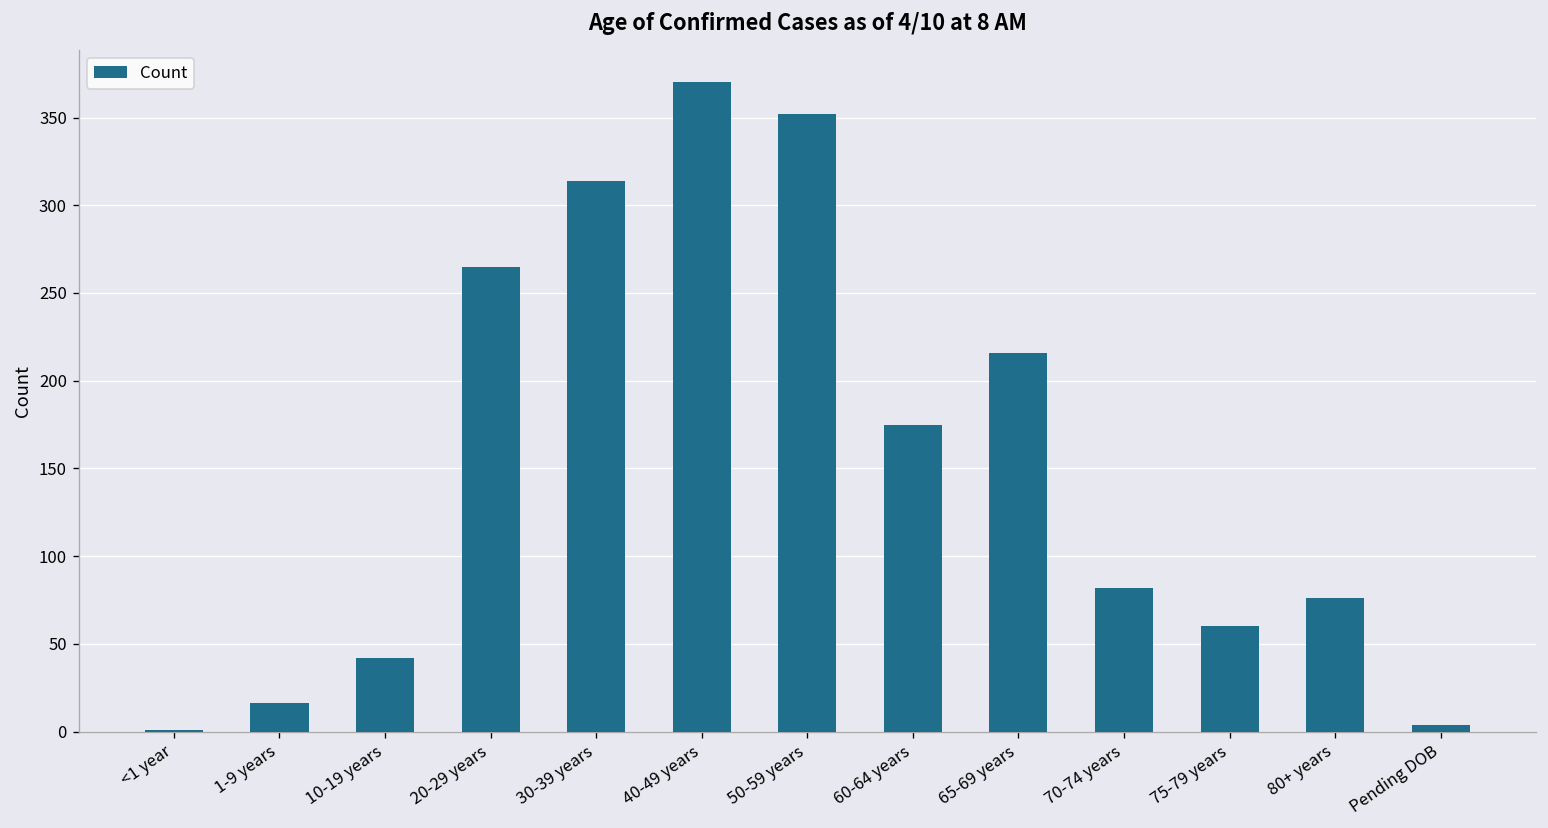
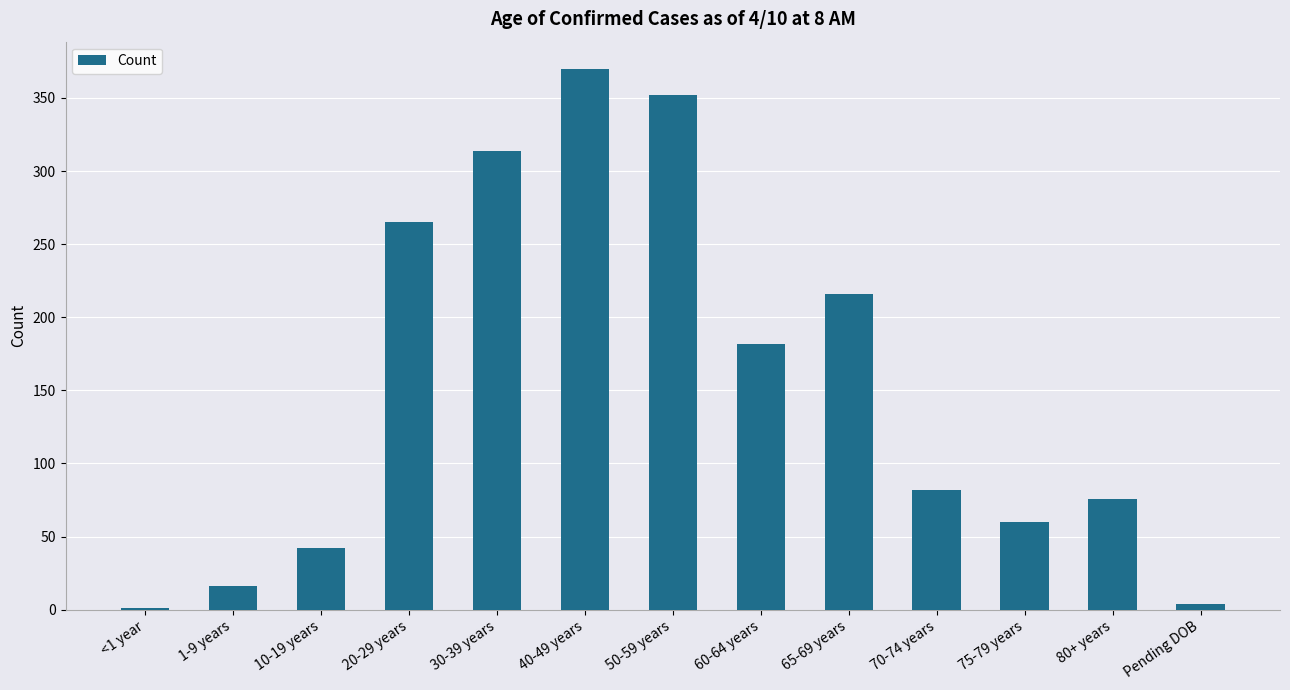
  {
    "1-9 years": 16,
    "10-19 years": 42,
    "20-29 years": 265,
    "30-39 years": 314,
    "40-49 years": 370,
    "50-59 years": 352,
-   "60-64 years": 175,
+   "60-64 years": 182,
    "65-69 years": 216,
    "70-74 years": 82,
    "75-79 years": 60,
    "80+ years": 76,
    "Pending DOB": 4
  }
